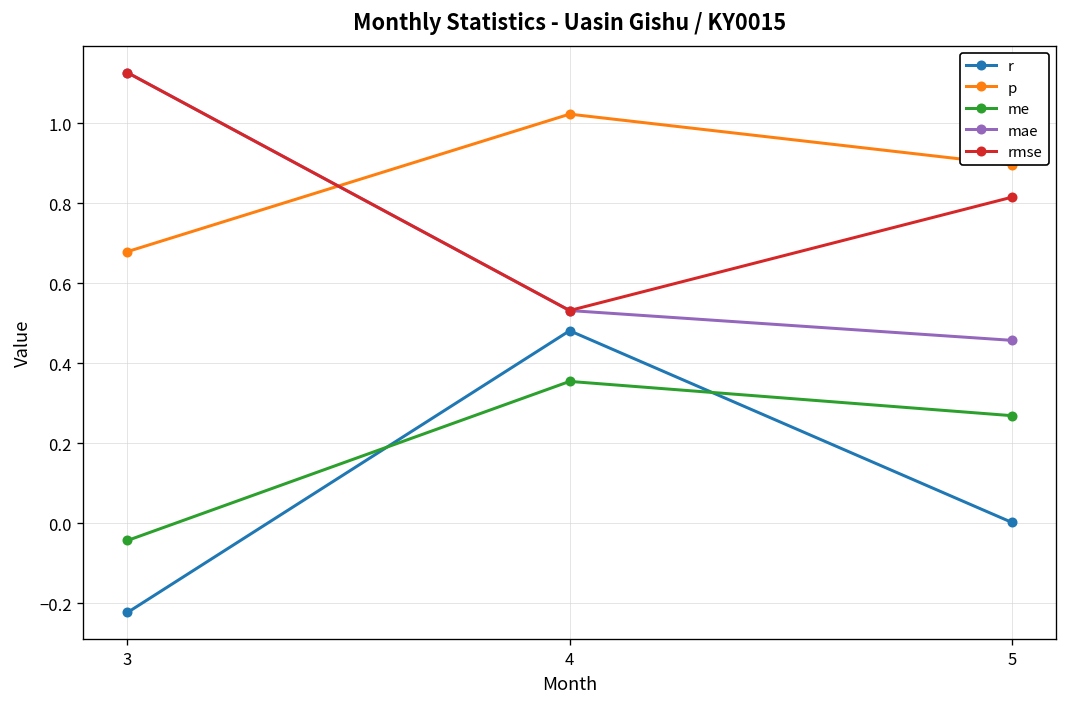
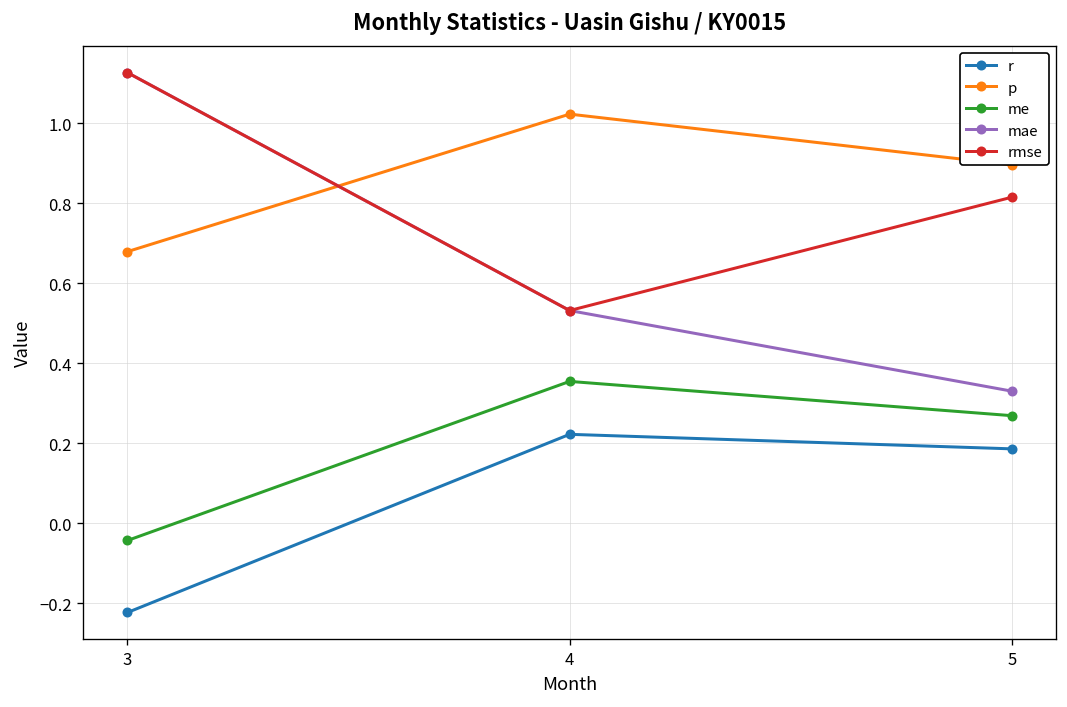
  {
    "r": {
      "3": -0.22,
-     "4": 0.48,
-     "5": 0.00
+     "4": 0.22,
+     "5": 0.19
    },
    "p": {
      "3": 0.68,
      "4": 1.02
    },
    "me": {
      "3": -0.04,
      "4": 0.35,
      "5": 0.27
    },
    "mae": {
-     "5": 0.46
+     "5": 0.33
    },
    "rmse": {
      "5": 0.82
    }
  }
